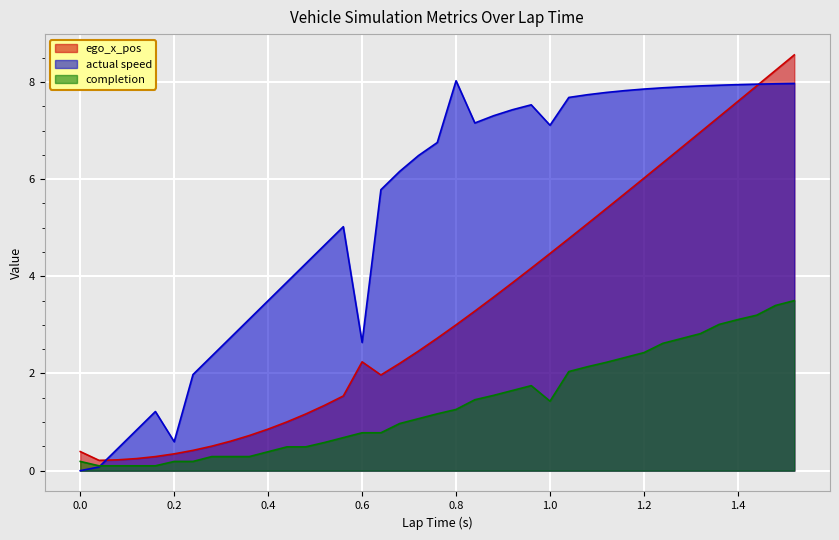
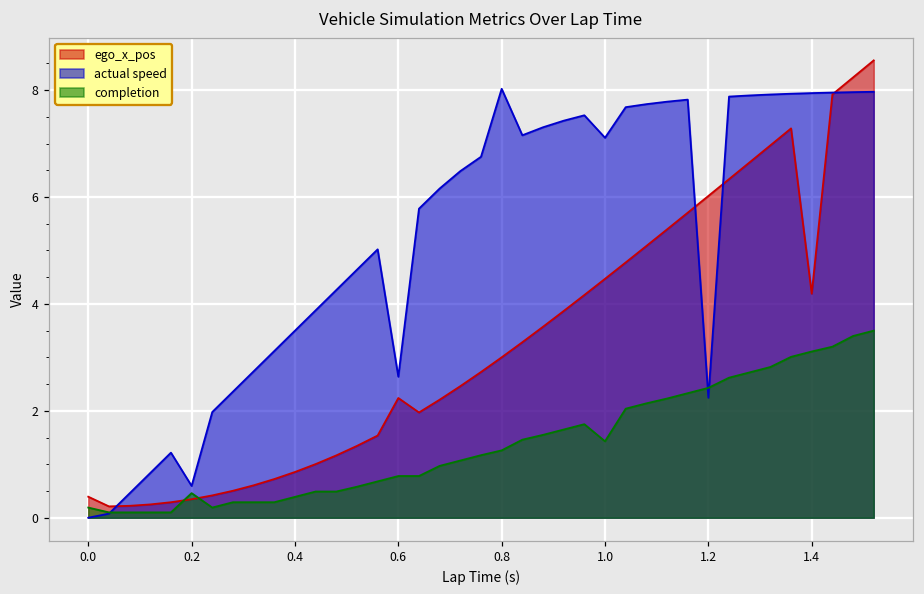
  {
    "ego_x_pos": {
      "0.0": 0.4,
      "0.2": 0.3,
      "0.4": 0.9,
      "0.6": 2.2,
      "0.8": 3.0,
      "1.0": 4.5,
      "1.2": 6.0,
-     "1.4": 7.6
+     "1.4": 4.2
    },
    "actual speed": {
      "0.0": 0.0,
      "0.2": 0.6,
      "0.4": 3.5,
      "0.6": 2.6,
      "0.8": 8.0,
      "1.0": 7.1,
-     "1.2": 7.9,
+     "1.2": 2.2,
      "1.4": 7.9
    },
    "completion": {
      "0.0": 0.2,
-     "0.2": 0.2,
+     "0.2": 0.5,
      "0.4": 0.4,
      "0.6": 0.8,
      "0.8": 1.3,
      "1.0": 1.4,
      "1.2": 2.4,
      "1.4": 3.1
    }
  }
